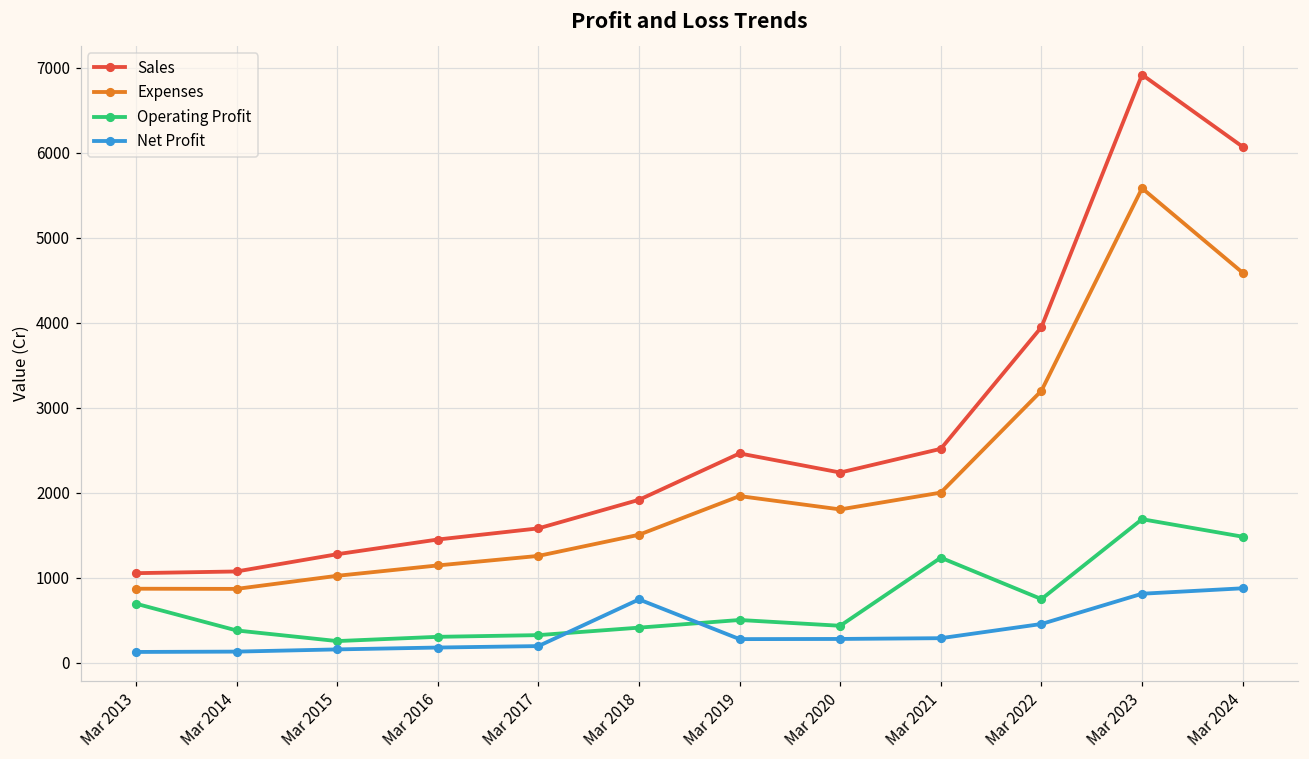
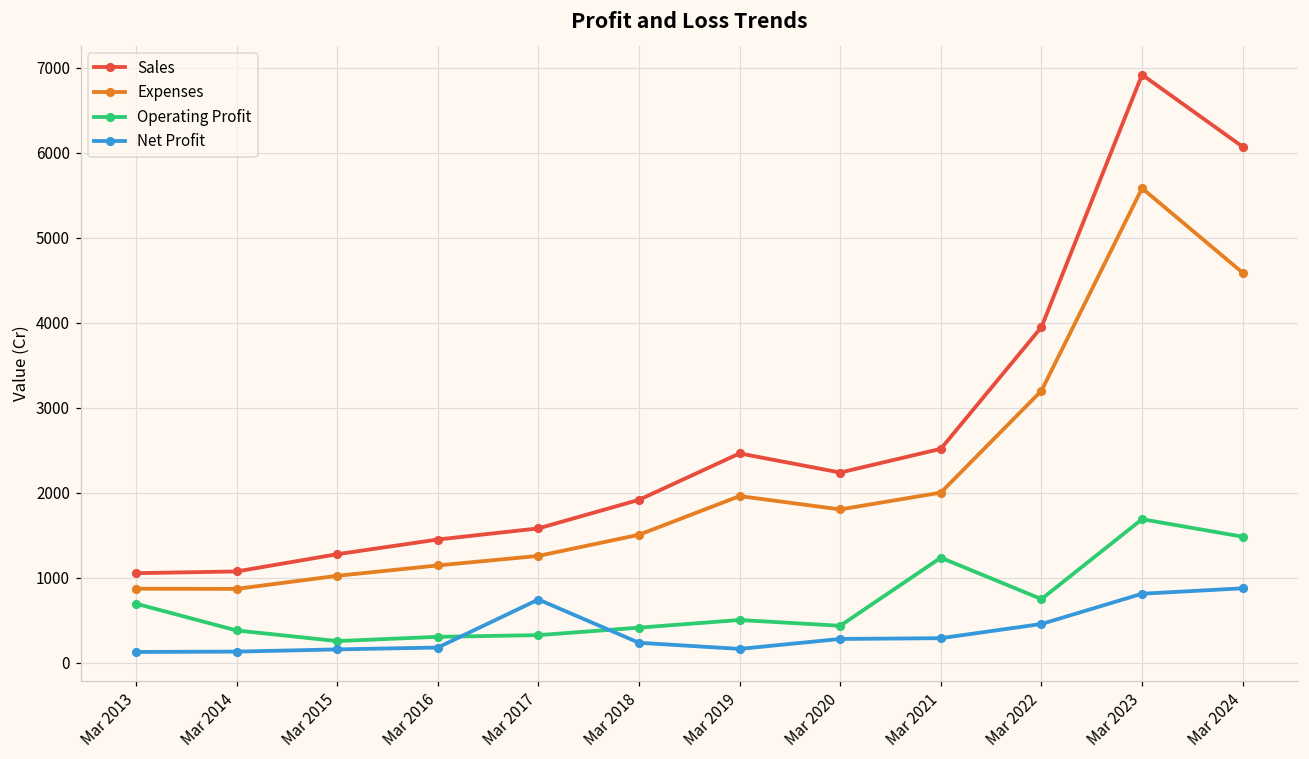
  {
    "Operating Profit": {
      "Mar 2013": 700,
      "Mar 2014": 400,
      "Mar 2015": 300,
      "Mar 2016": 300,
      "Mar 2017": 300,
      "Mar 2018": 400,
      "Mar 2019": 500,
      "Mar 2020": 400,
      "Mar 2021": 1200,
      "Mar 2022": 700,
      "Mar 2023": 1700,
      "Mar 2024": 1500
    },
    "Net Profit": {
      "Mar 2013": 100,
      "Mar 2014": 100,
      "Mar 2015": 200,
      "Mar 2016": 200,
-     "Mar 2017": 200,
-     "Mar 2018": 700,
-     "Mar 2019": 300,
+     "Mar 2017": 700,
+     "Mar 2018": 200,
+     "Mar 2019": 200,
      "Mar 2020": 300,
      "Mar 2021": 300,
      "Mar 2022": 500,
      "Mar 2023": 800,
      "Mar 2024": 900
    }
  }
